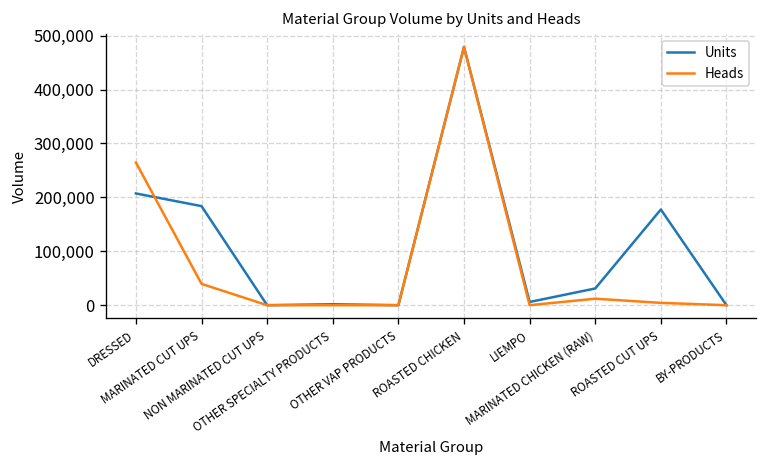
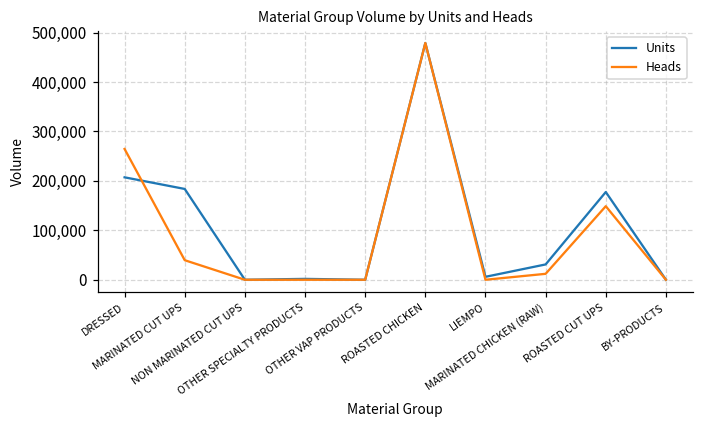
  {
    "Units": {
      "DRESSED": "210,000",
      "MARINATED CUT UPS": "180,000",
      "LIEMPO": "10,000",
      "MARINATED CHICKEN (RAW)": "30,000",
      "ROASTED CUT UPS": "180,000"
    },
    "Heads": {
      "DRESSED": "260,000",
      "MARINATED CUT UPS": "40,000",
      "LIEMPO": "0",
      "MARINATED CHICKEN (RAW)": "10,000",
-     "ROASTED CUT UPS": "0"
+     "ROASTED CUT UPS": "150,000"
    }
  }
